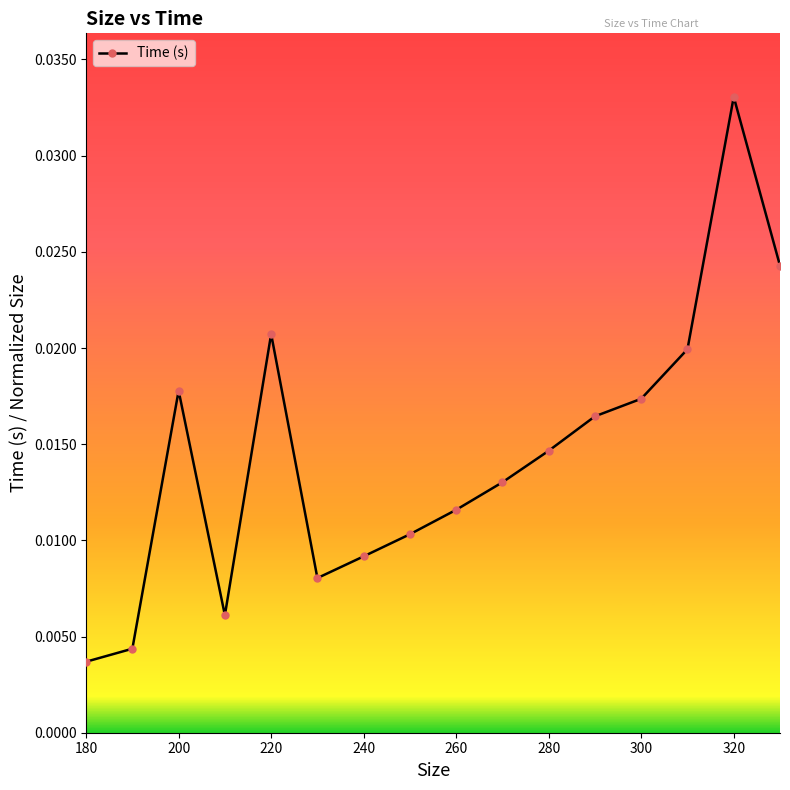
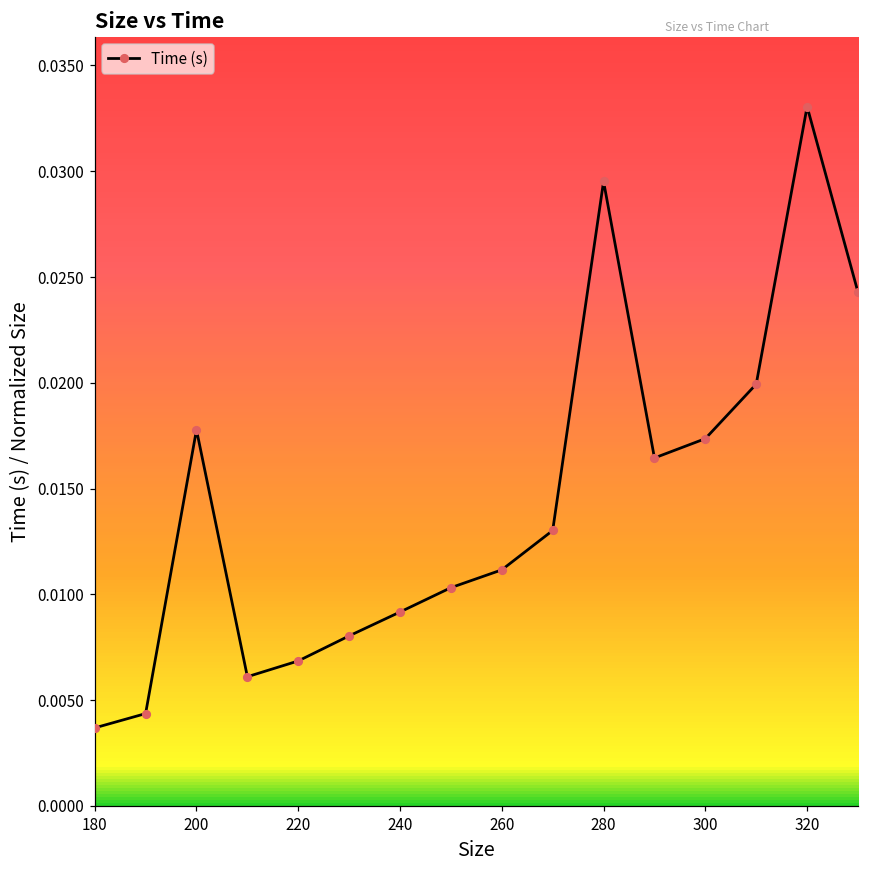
  {
    "180": 0.0037,
    "200": 0.0178,
-   "220": 0.0207,
+   "220": 0.0069,
    "240": 0.0092,
-   "260": 0.0116,
-   "280": 0.0147,
+   "260": 0.0112,
+   "280": 0.0295,
    "300": 0.0174,
    "320": 0.0331
  }
